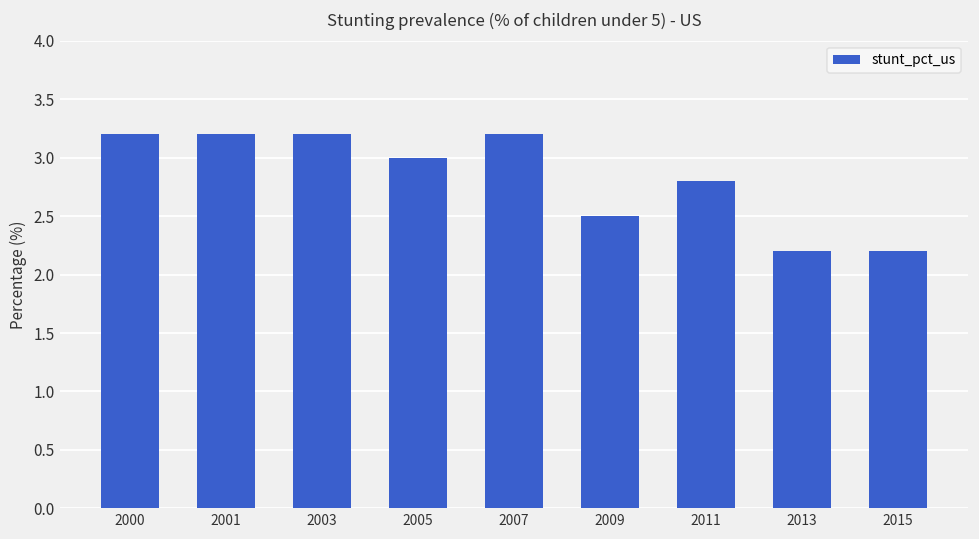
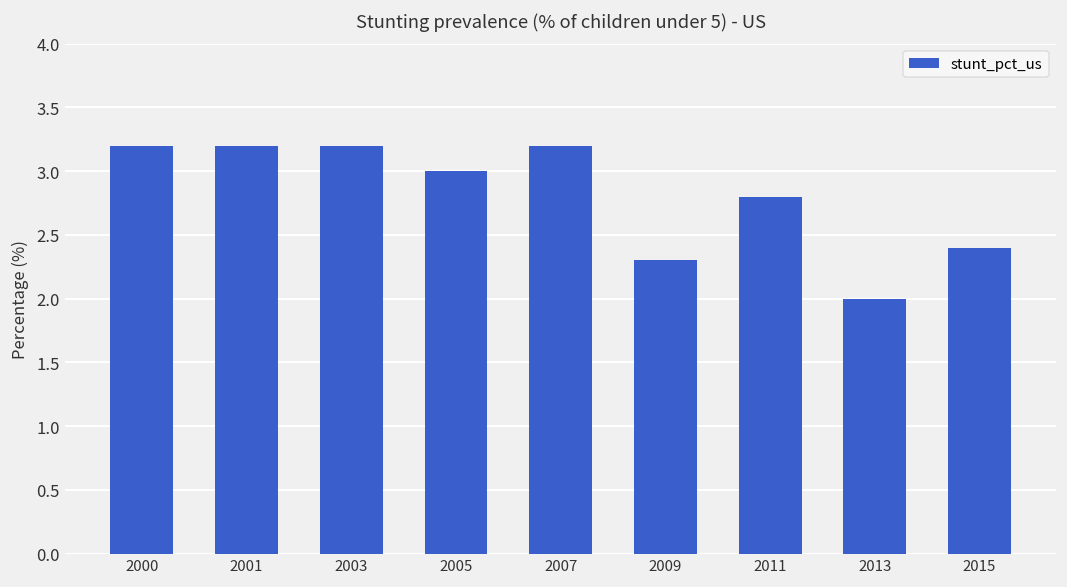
  {
    "2000": 3.2,
    "2001": 3.2,
    "2003": 3.2,
    "2005": 3.0,
    "2007": 3.2,
-   "2009": 2.5,
+   "2009": 2.3,
    "2011": 2.8,
-   "2013": 2.2,
-   "2015": 2.2
+   "2013": 2.0,
+   "2015": 2.4
  }
